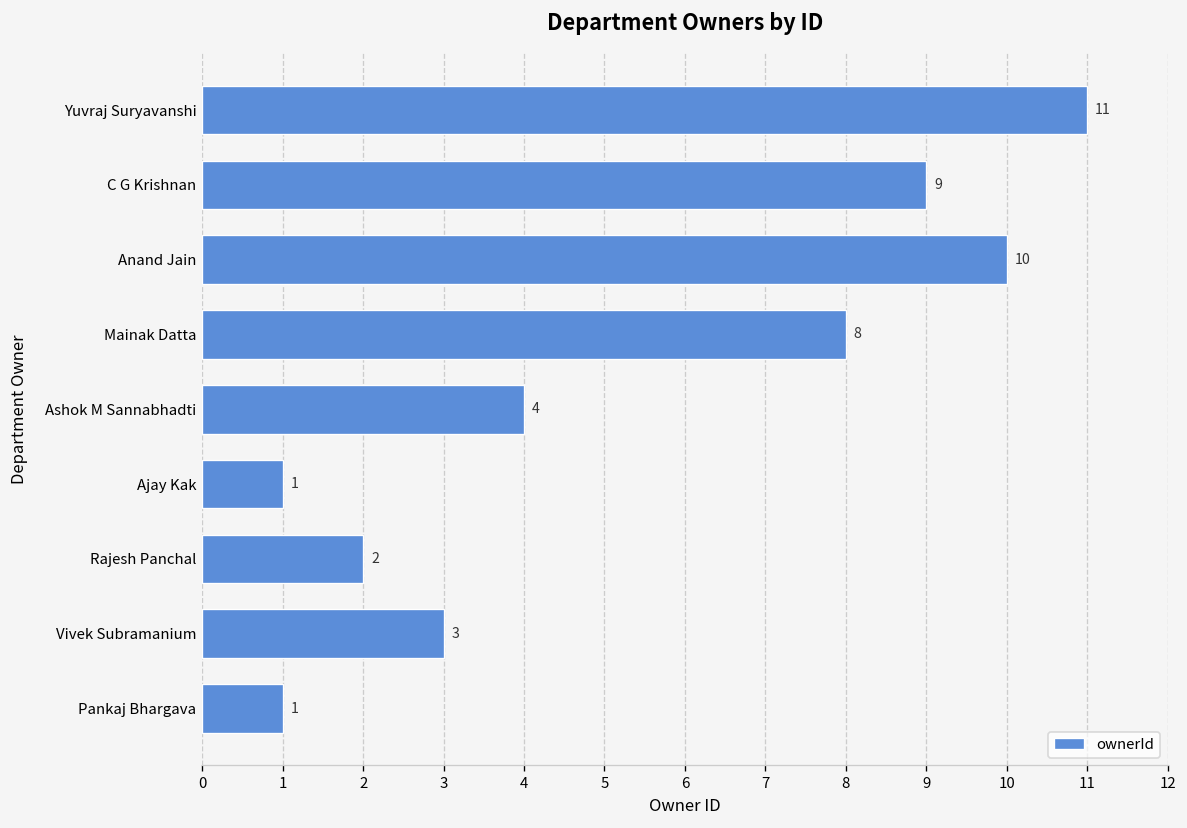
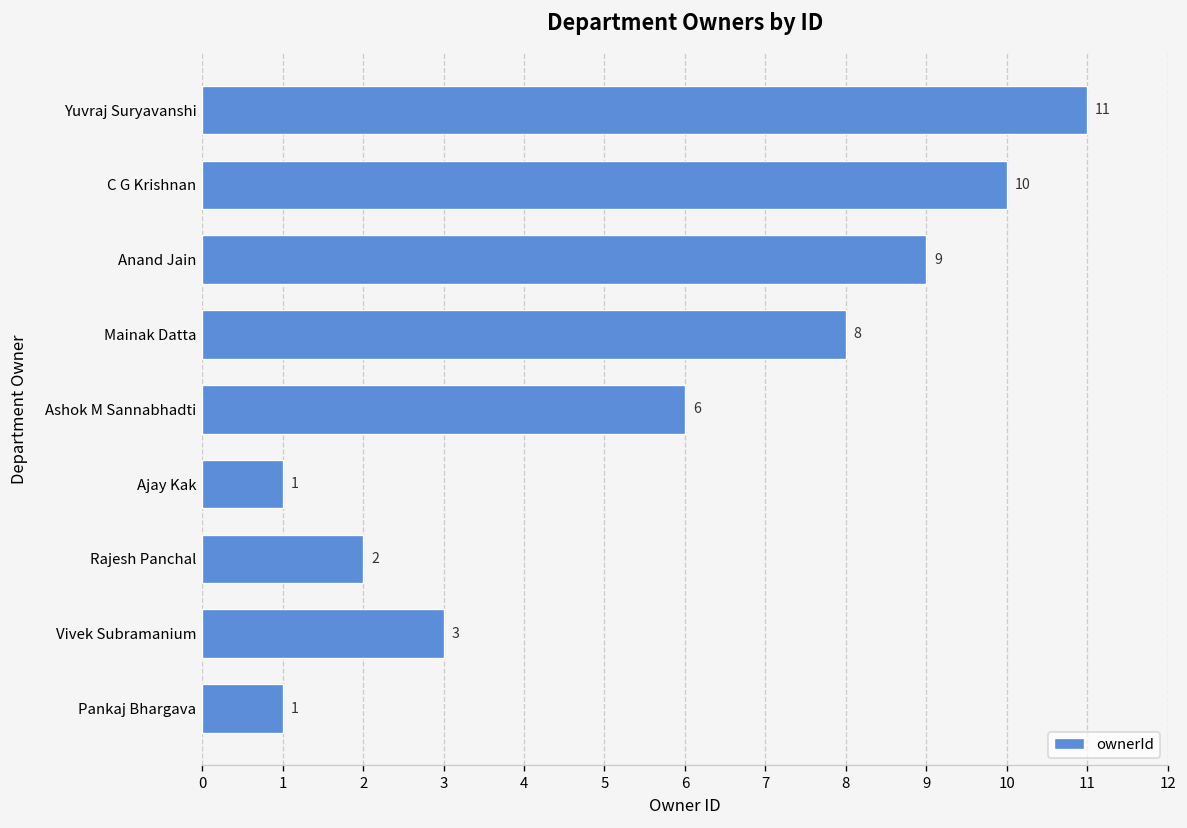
  {
    "Yuvraj Suryavanshi": 11,
-   "C G Krishnan": 9,
-   "Anand Jain": 10,
+   "C G Krishnan": 10,
+   "Anand Jain": 9,
    "Mainak Datta": 8,
-   "Ashok M Sannabhadti": 4,
+   "Ashok M Sannabhadti": 6,
    "Ajay Kak": 1,
    "Rajesh Panchal": 2,
    "Vivek Subramanium": 3,
    "Pankaj Bhargava": 1
  }
